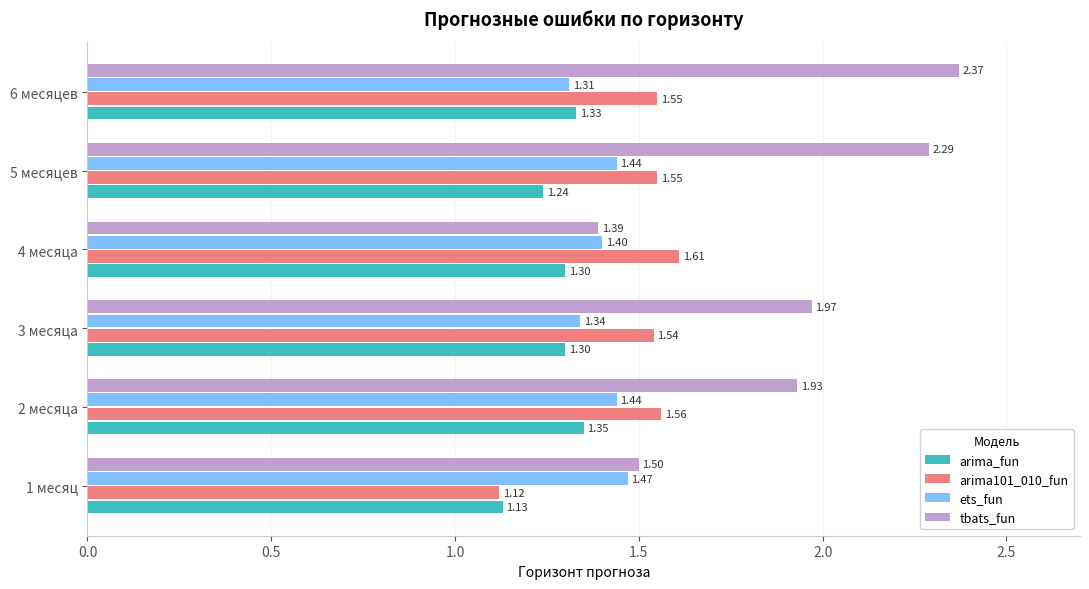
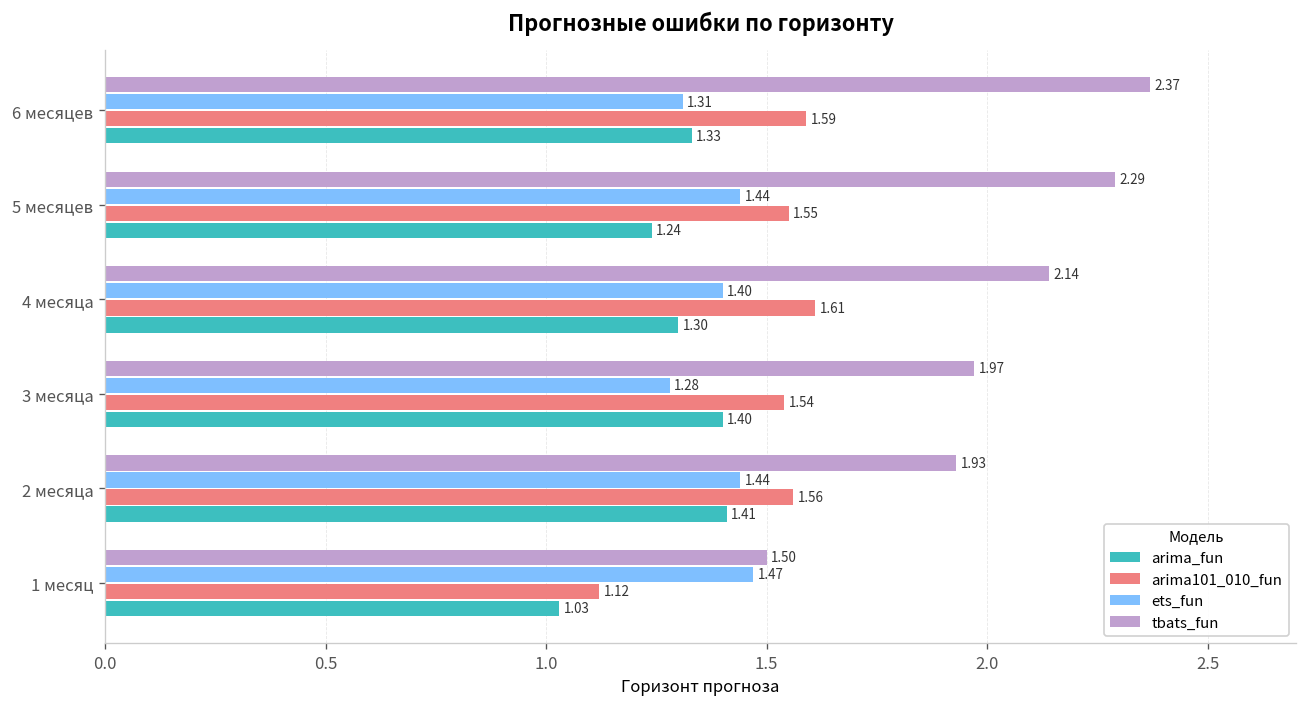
  {
    "arima_fun": {
      "6 месяцев": 1.33,
      "5 месяцев": 1.24,
      "4 месяца": 1.30,
-     "3 месяца": 1.30,
-     "2 месяца": 1.35,
-     "1 месяц": 1.13
+     "3 месяца": 1.40,
+     "2 месяца": 1.41,
+     "1 месяц": 1.03
    },
    "arima101_010_fun": {
-     "6 месяцев": 1.55,
+     "6 месяцев": 1.59,
      "5 месяцев": 1.55,
      "4 месяца": 1.61,
      "3 месяца": 1.54,
      "2 месяца": 1.56,
      "1 месяц": 1.12
    },
    "ets_fun": {
      "6 месяцев": 1.31,
      "5 месяцев": 1.44,
      "4 месяца": 1.40,
-     "3 месяца": 1.34,
+     "3 месяца": 1.28,
      "2 месяца": 1.44,
      "1 месяц": 1.47
    },
    "tbats_fun": {
      "6 месяцев": 2.37,
      "5 месяцев": 2.29,
-     "4 месяца": 1.39,
+     "4 месяца": 2.14,
      "3 месяца": 1.97,
      "2 месяца": 1.93,
      "1 месяц": 1.50
    }
  }
